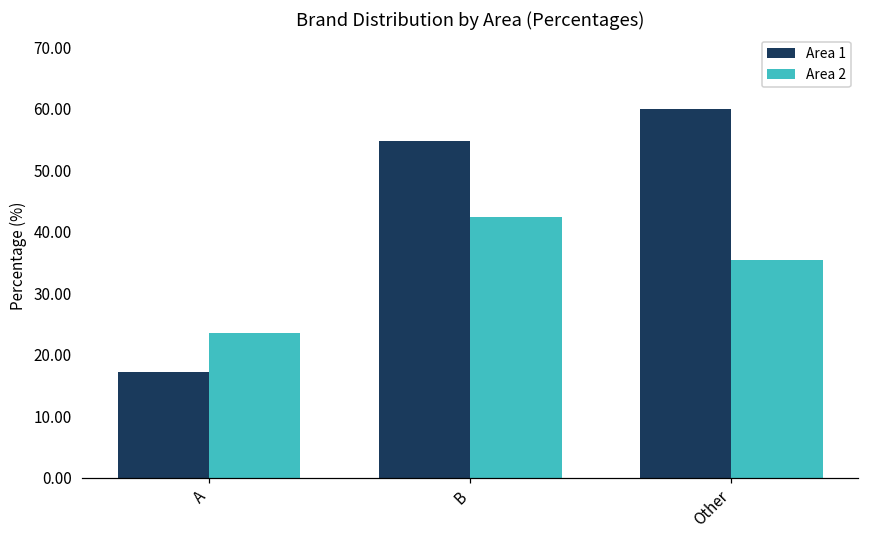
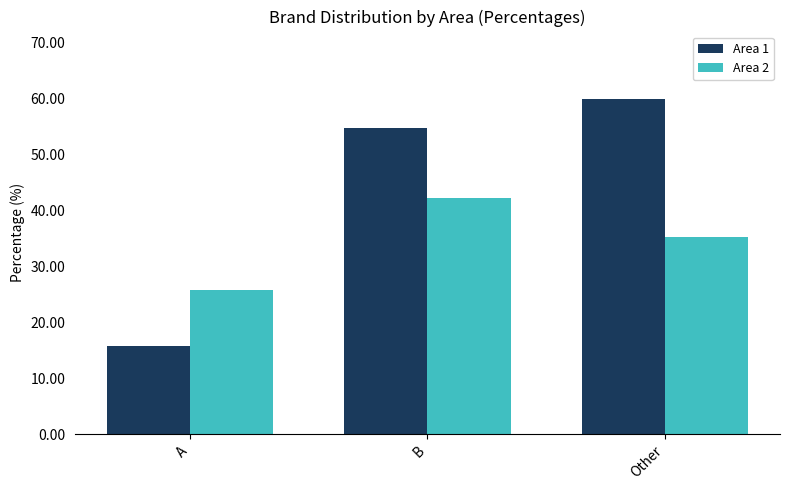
  {
    "Area 1": {
-     "A": 17,
+     "A": 16,
      "B": 55,
      "Other": 60
    },
    "Area 2": {
-     "A": 23,
+     "A": 26,
      "B": 42,
      "Other": 35
    }
  }
